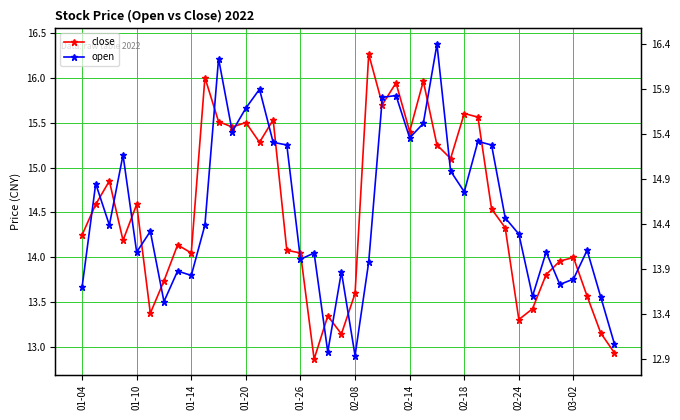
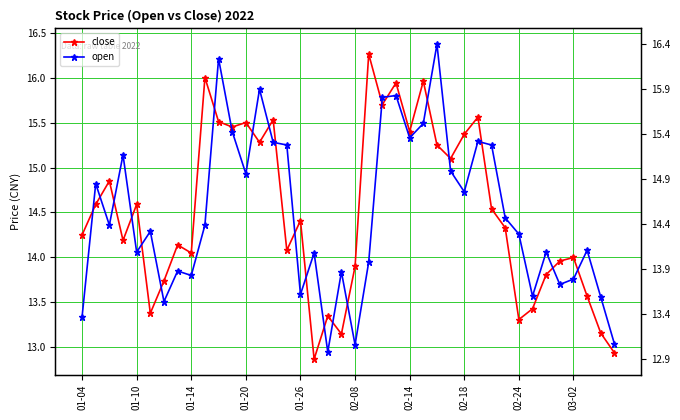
  {
    "close": {
      "01-04": 14.3,
      "01-10": 14.6,
      "01-14": 14.1,
      "01-20": 15.5,
-     "01-26": 14.1,
-     "02-08": 13.6,
+     "01-26": 14.4,
+     "02-08": 13.9,
      "02-14": 15.4,
-     "02-18": 15.6,
+     "02-18": 15.4,
      "02-24": 13.3,
      "03-02": 14.0
    },
    "open": {
-     "01-04": 13.7,
+     "01-04": 13.3,
      "01-10": 14.1,
      "01-14": 13.8,
-     "01-20": 15.7,
-     "01-26": 14.0,
-     "02-08": 12.9,
+     "01-20": 14.9,
+     "01-26": 13.6,
+     "02-08": 13.0,
      "02-14": 15.3,
      "02-18": 14.7,
      "02-24": 14.3,
      "03-02": 13.8
    }
  }
